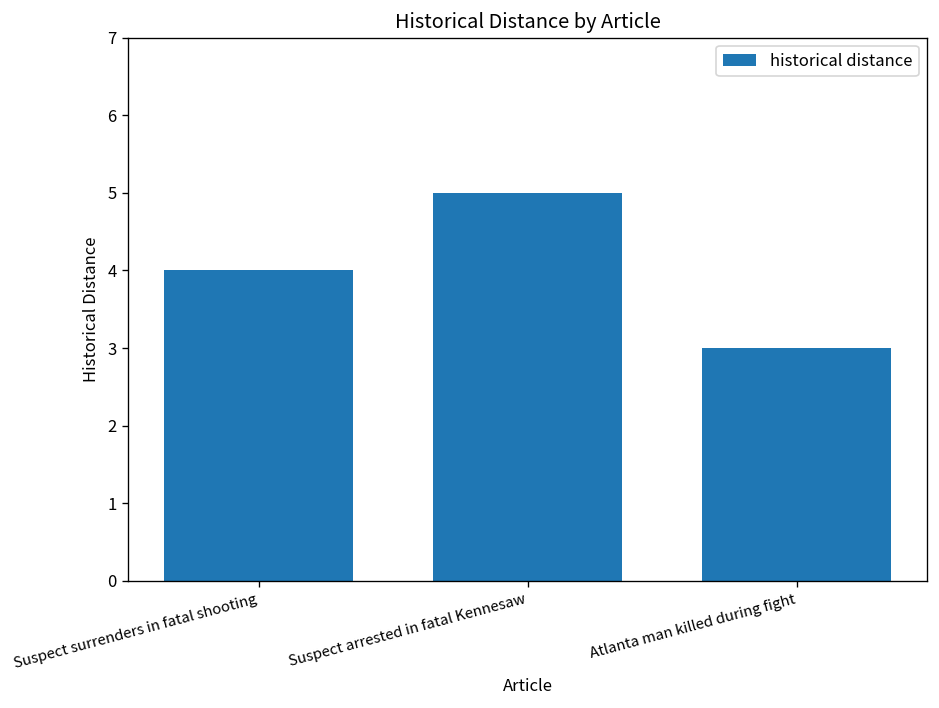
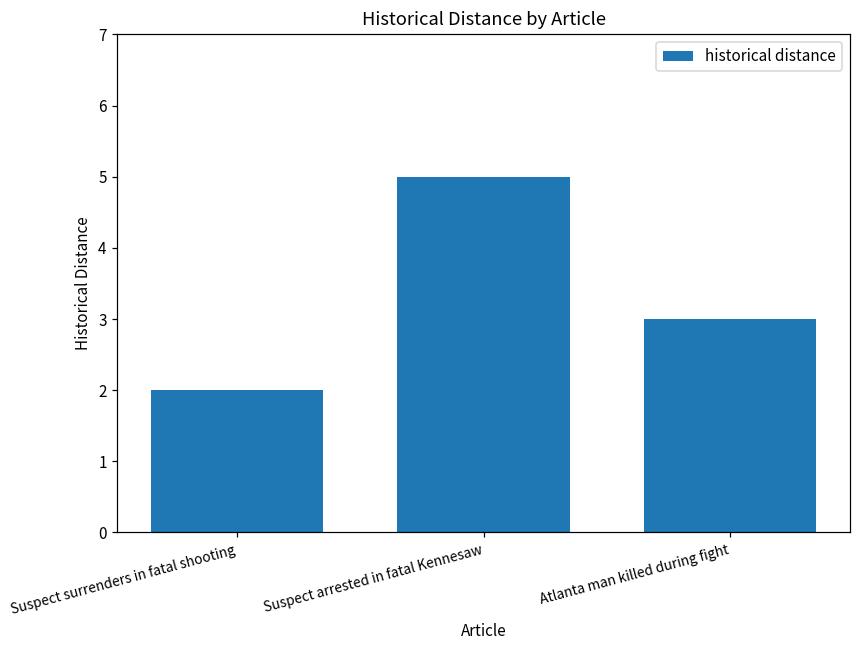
  {
-   "Suspect surrenders in fatal shooting": 4,
+   "Suspect surrenders in fatal shooting": 2,
    "Suspect arrested in fatal Kennesaw": 5,
    "Atlanta man killed during fight": 3
  }
